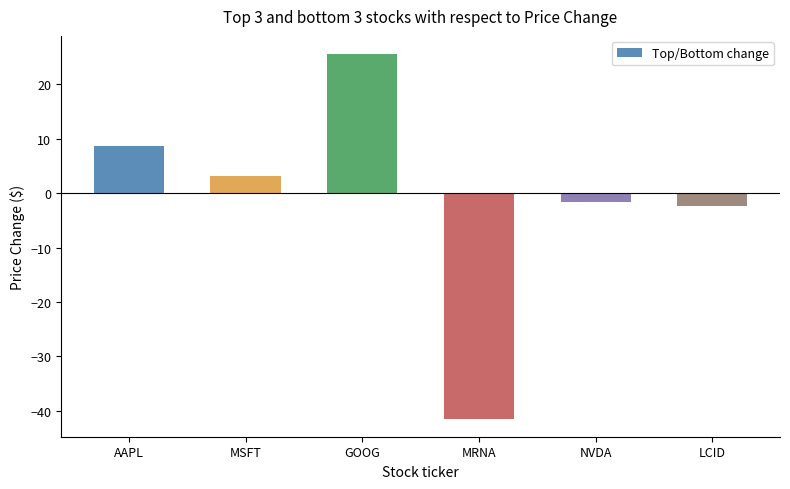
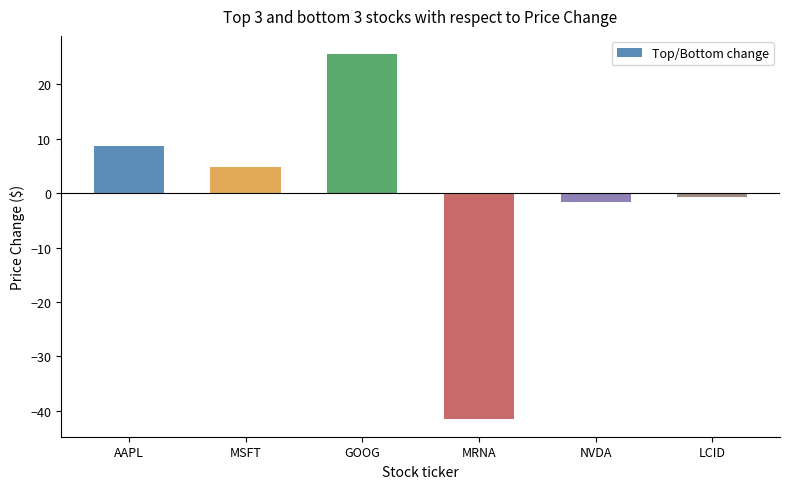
  {
    "AAPL": 9,
-   "MSFT": 3,
+   "MSFT": 5,
    "GOOG": 26,
    "MRNA": -41,
    "NVDA": -2,
-   "LCID": -2
+   "LCID": -1
  }
